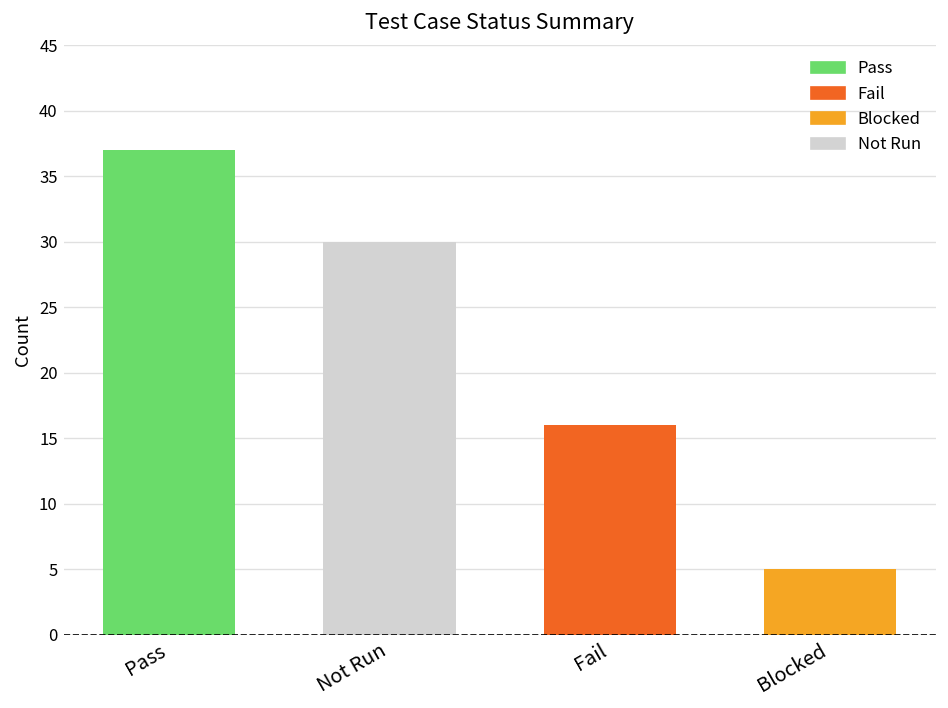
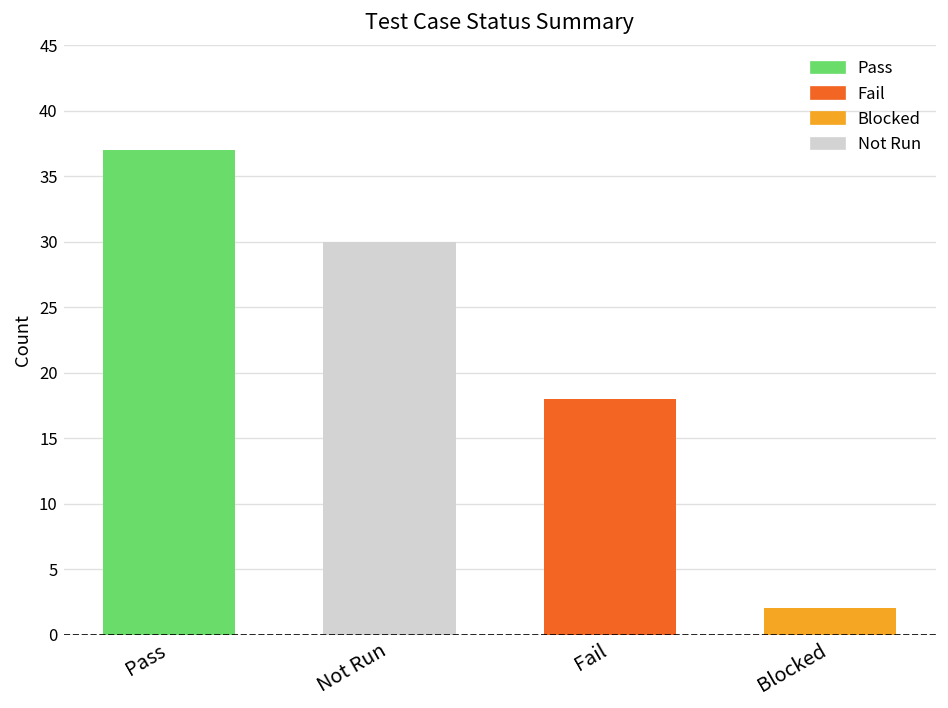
  {
    "Not Run": {
      "Not Run": 30
    },
    "Fail": {
-     "Fail": 16
+     "Fail": 18
    },
    "Blocked": {
-     "Blocked": 5
+     "Blocked": 2
    }
  }
